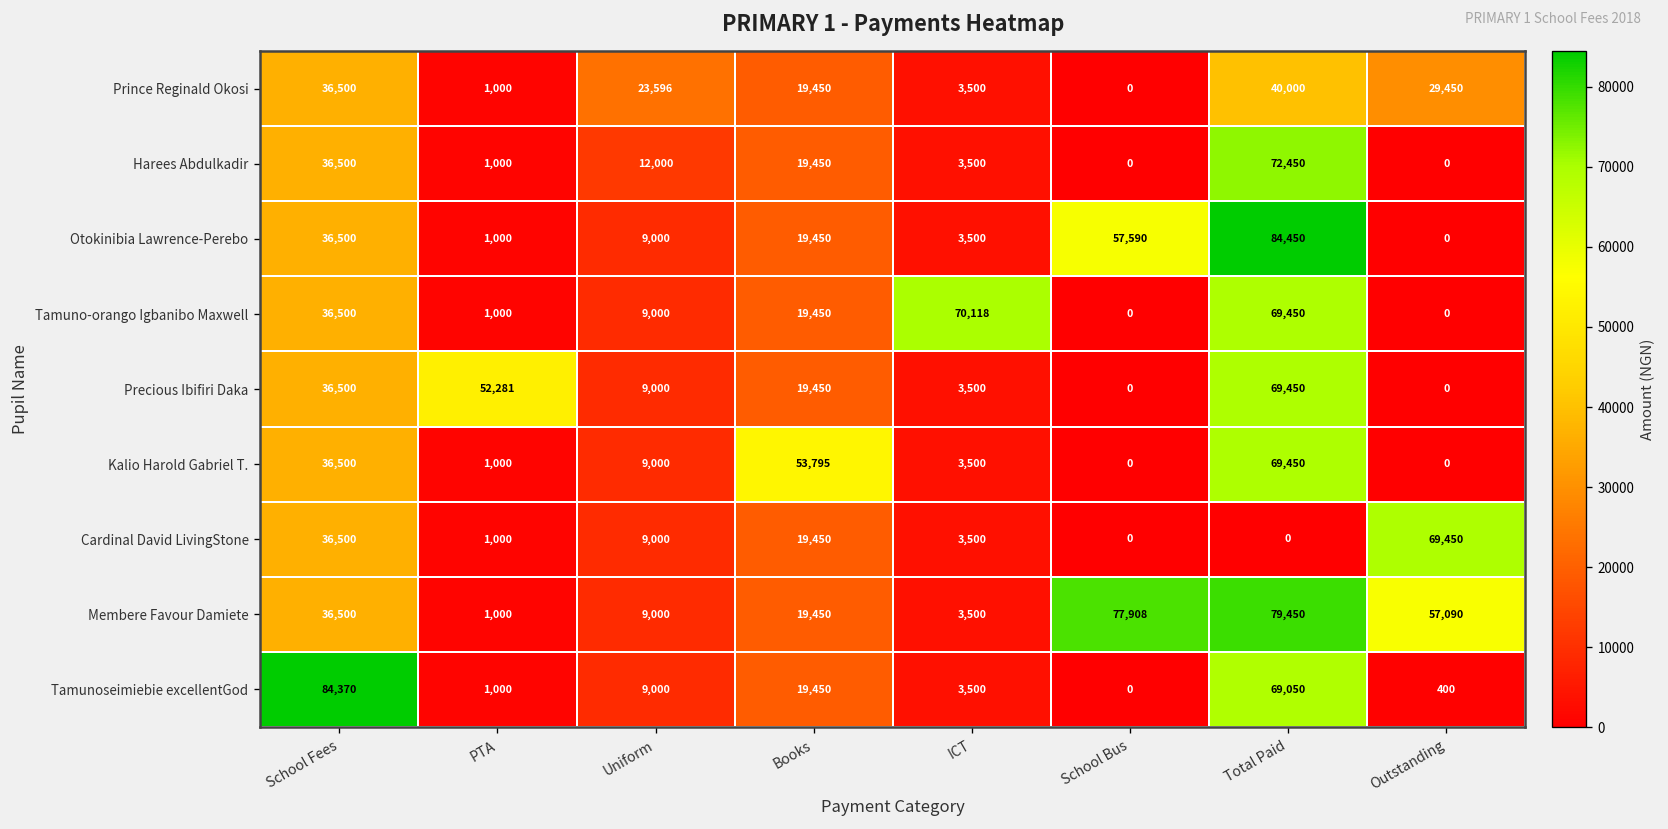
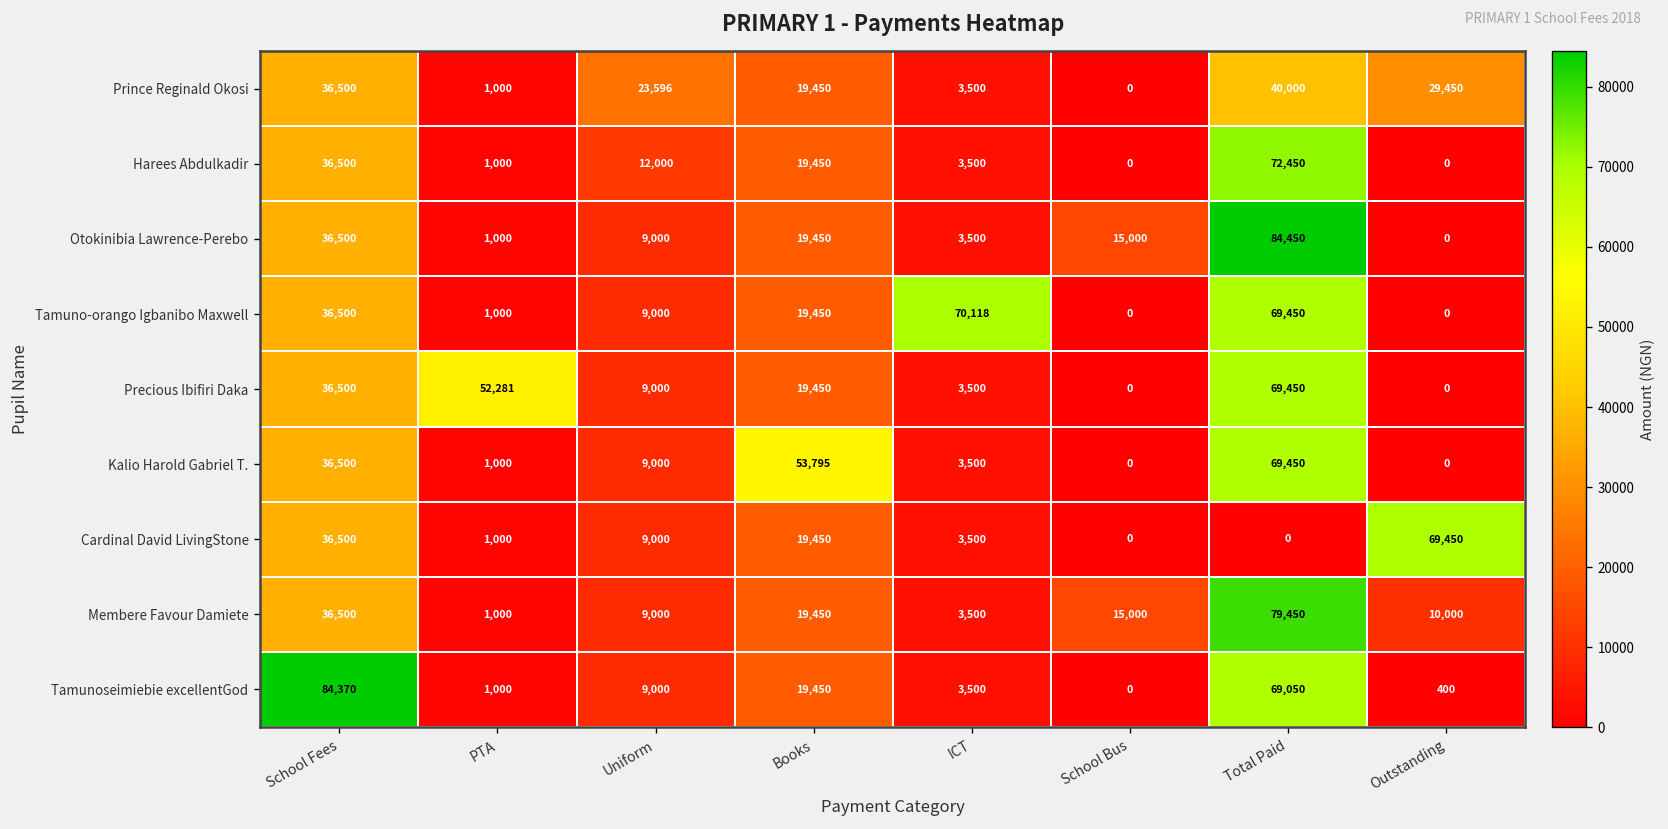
  {
    "Prince Reginald Okosi": {
      "School Fees": "36,500",
      "PTA": "1,000",
      "Uniform": "23,596",
      "Books": "19,450",
      "ICT": "3,500",
      "School Bus": "0",
      "Total Paid": "40,000",
      "Outstanding": "29,450"
    },
    "Harees Abdulkadir": {
      "School Fees": "36,500",
      "PTA": "1,000",
      "Uniform": "12,000",
      "Books": "19,450",
      "ICT": "3,500",
      "School Bus": "0",
      "Total Paid": "72,450",
      "Outstanding": "0"
    },
    "Otokinibia Lawrence-Perebo": {
      "School Fees": "36,500",
      "PTA": "1,000",
      "Uniform": "9,000",
      "Books": "19,450",
      "ICT": "3,500",
-     "School Bus": "57,590",
+     "School Bus": "15,000",
      "Total Paid": "84,450",
      "Outstanding": "0"
    },
    "Tamuno-orango Igbanibo Maxwell": {
      "School Fees": "36,500",
      "PTA": "1,000",
      "Uniform": "9,000",
      "Books": "19,450",
      "ICT": "70,118",
      "School Bus": "0",
      "Total Paid": "69,450",
      "Outstanding": "0"
    },
    "Precious Ibifiri Daka": {
      "School Fees": "36,500",
      "PTA": "52,281",
      "Uniform": "9,000",
      "Books": "19,450",
      "ICT": "3,500",
      "School Bus": "0",
      "Total Paid": "69,450",
      "Outstanding": "0"
    },
    "Kalio Harold Gabriel T.": {
      "School Fees": "36,500",
      "PTA": "1,000",
      "Uniform": "9,000",
      "Books": "53,795",
      "ICT": "3,500",
      "School Bus": "0",
      "Total Paid": "69,450",
      "Outstanding": "0"
    },
    "Cardinal David LivingStone": {
      "School Fees": "36,500",
      "PTA": "1,000",
      "Uniform": "9,000",
      "Books": "19,450",
      "ICT": "3,500",
      "School Bus": "0",
      "Total Paid": "0",
      "Outstanding": "69,450"
    },
    "Membere Favour Damiete": {
      "School Fees": "36,500",
      "PTA": "1,000",
      "Uniform": "9,000",
      "Books": "19,450",
      "ICT": "3,500",
-     "School Bus": "77,908",
+     "School Bus": "15,000",
      "Total Paid": "79,450",
-     "Outstanding": "57,090"
+     "Outstanding": "10,000"
    },
    "Tamunoseimiebie excellentGod": {
      "School Fees": "84,370",
      "PTA": "1,000",
      "Uniform": "9,000",
      "Books": "19,450",
      "ICT": "3,500",
      "School Bus": "0",
      "Total Paid": "69,050",
      "Outstanding": "400"
    }
  }
